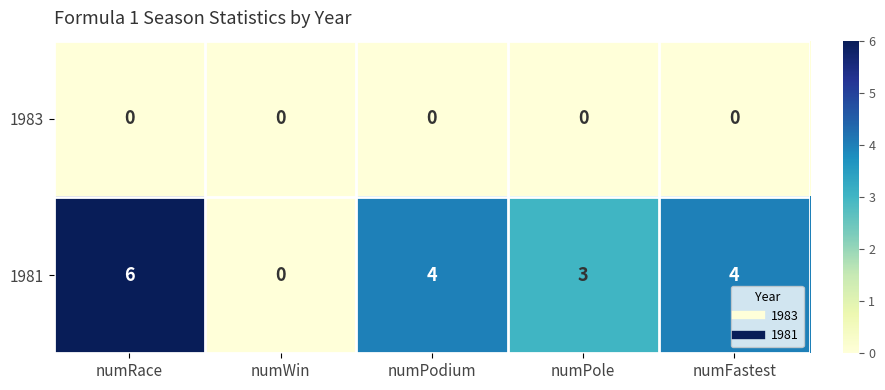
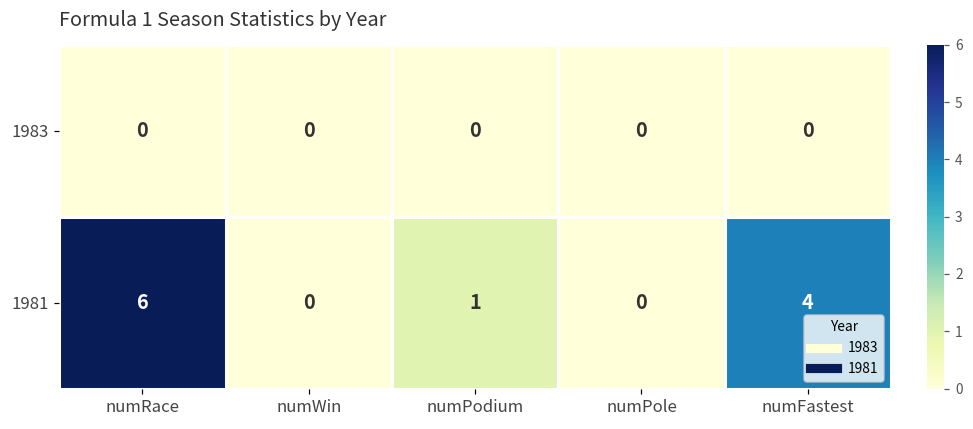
  {
    "1983": {
      "numRace": 0,
      "numWin": 0,
      "numPodium": 0,
      "numPole": 0,
      "numFastest": 0
    },
    "1981": {
      "numRace": 6,
      "numWin": 0,
-     "numPodium": 4,
-     "numPole": 3,
+     "numPodium": 1,
+     "numPole": 0,
      "numFastest": 4
    }
  }
